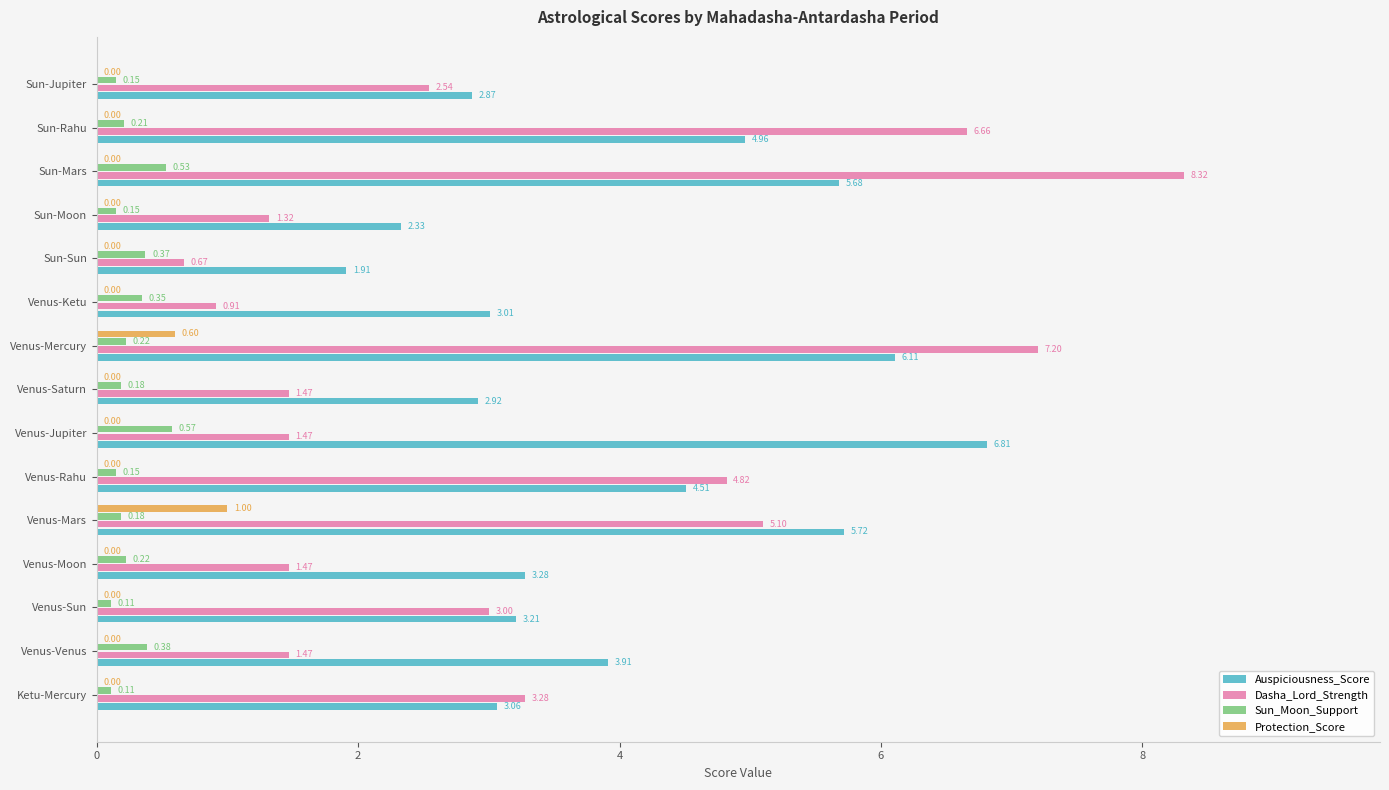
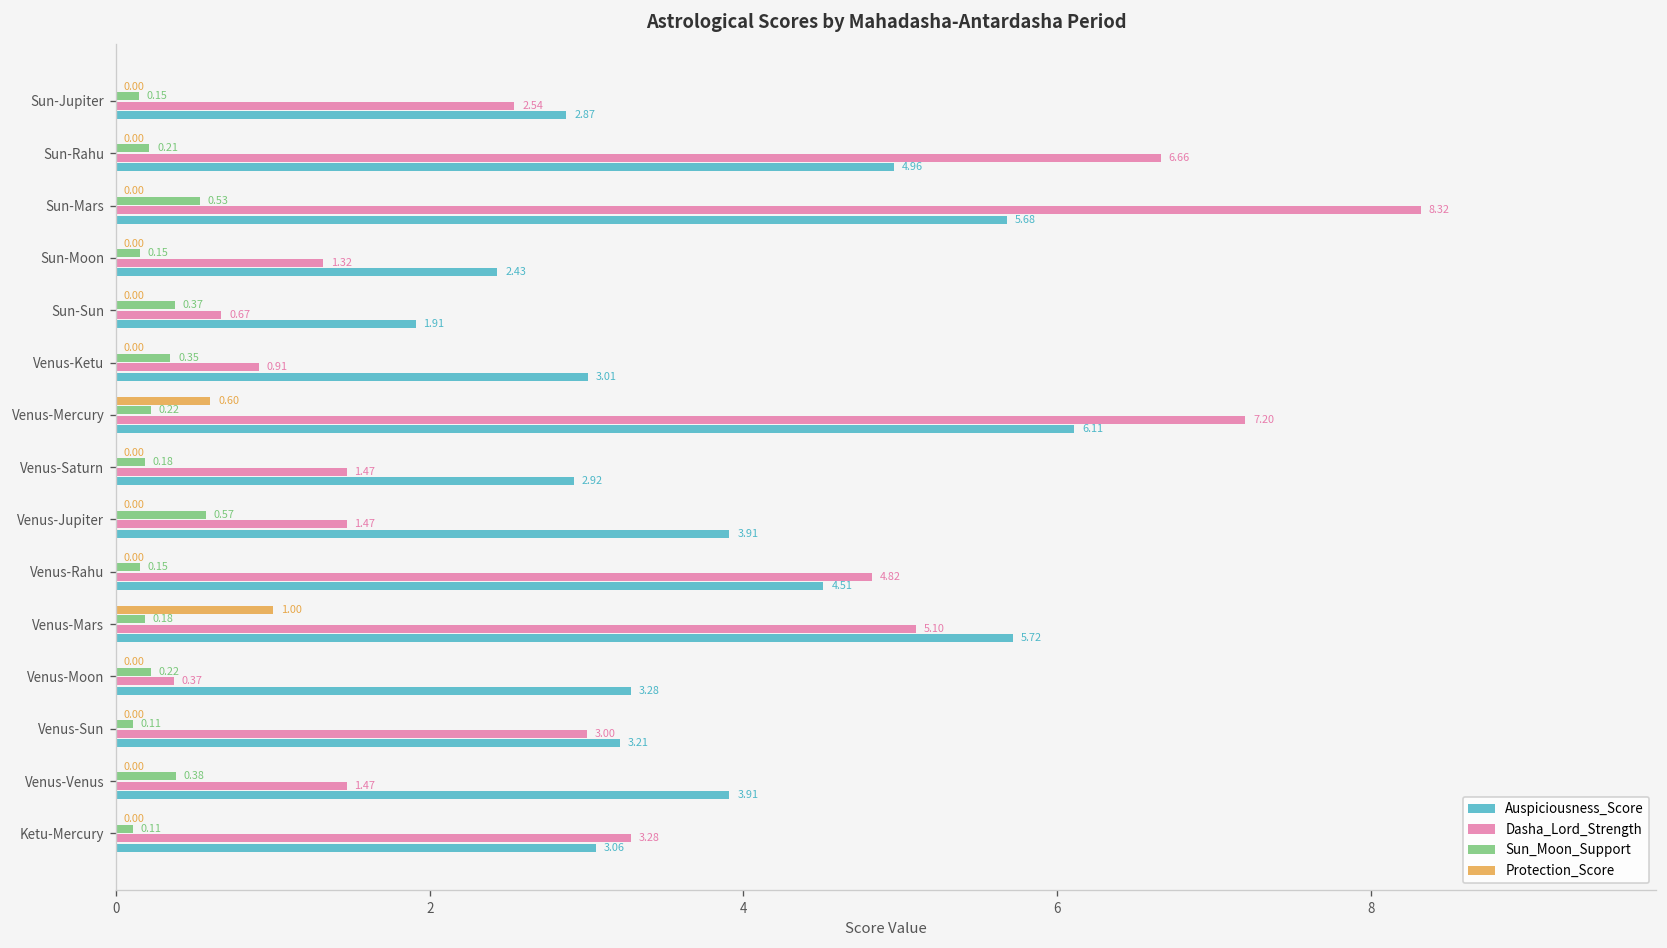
  {
    "Auspiciousness_Score": {
      "Sun-Jupiter": 2.87,
      "Sun-Rahu": 4.96,
      "Sun-Mars": 5.68,
-     "Sun-Moon": 2.33,
+     "Sun-Moon": 2.43,
      "Sun-Sun": 1.91,
      "Venus-Ketu": 3.01,
      "Venus-Mercury": 6.11,
      "Venus-Saturn": 2.92,
-     "Venus-Jupiter": 6.81,
+     "Venus-Jupiter": 3.91,
      "Venus-Rahu": 4.51,
      "Venus-Mars": 5.72,
      "Venus-Moon": 3.28,
      "Venus-Sun": 3.21,
      "Venus-Venus": 3.91,
      "Ketu-Mercury": 3.06
    },
    "Dasha_Lord_Strength": {
      "Sun-Jupiter": 2.54,
      "Sun-Rahu": 6.66,
      "Sun-Mars": 8.32,
      "Sun-Moon": 1.32,
      "Sun-Sun": 0.67,
      "Venus-Ketu": 0.91,
      "Venus-Mercury": 7.20,
      "Venus-Saturn": 1.47,
      "Venus-Jupiter": 1.47,
      "Venus-Rahu": 4.82,
      "Venus-Mars": 5.10,
-     "Venus-Moon": 1.47,
+     "Venus-Moon": 0.37,
      "Venus-Sun": 3.00,
      "Venus-Venus": 1.47,
      "Ketu-Mercury": 3.28
    },
    "Sun_Moon_Support": {
      "Sun-Jupiter": 0.15,
      "Sun-Rahu": 0.21,
      "Sun-Mars": 0.53,
      "Sun-Moon": 0.15,
      "Sun-Sun": 0.37,
      "Venus-Ketu": 0.35,
      "Venus-Mercury": 0.22,
      "Venus-Saturn": 0.18,
      "Venus-Jupiter": 0.57,
      "Venus-Rahu": 0.15,
      "Venus-Mars": 0.18,
      "Venus-Moon": 0.22,
      "Venus-Sun": 0.11,
      "Venus-Venus": 0.38,
      "Ketu-Mercury": 0.11
    },
    "Protection_Score": {
      "Sun-Jupiter": 0.00,
      "Sun-Rahu": 0.00,
      "Sun-Mars": 0.00,
      "Sun-Moon": 0.00,
      "Sun-Sun": 0.00,
      "Venus-Ketu": 0.00,
      "Venus-Mercury": 0.60,
      "Venus-Saturn": 0.00,
      "Venus-Jupiter": 0.00,
      "Venus-Rahu": 0.00,
      "Venus-Mars": 1.00,
      "Venus-Moon": 0.00,
      "Venus-Sun": 0.00,
      "Venus-Venus": 0.00,
      "Ketu-Mercury": 0.00
    }
  }
